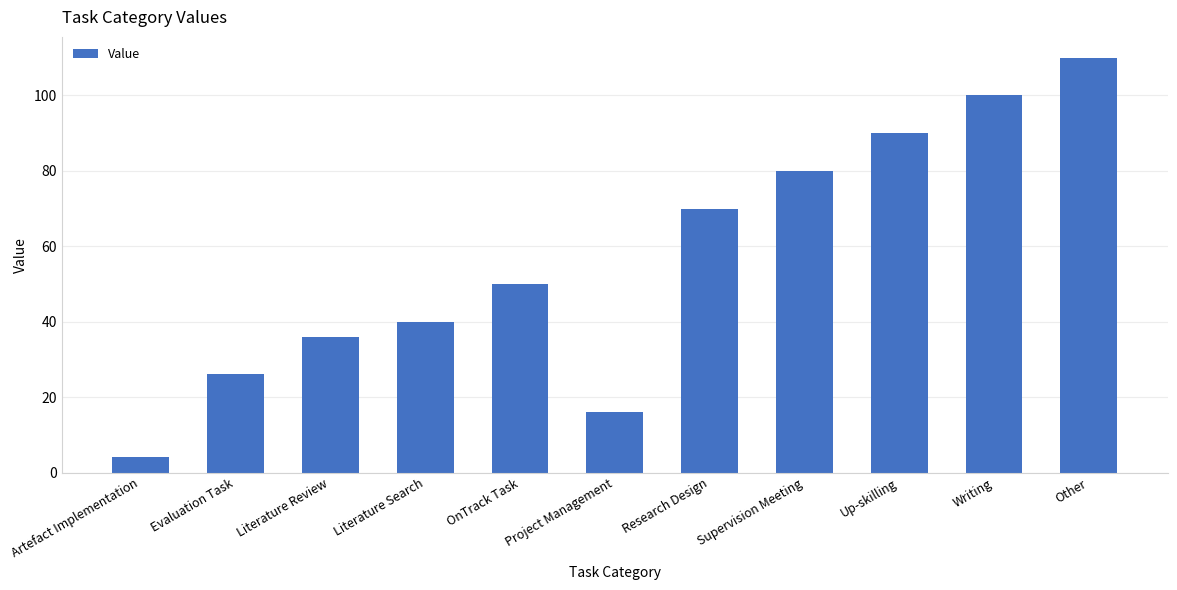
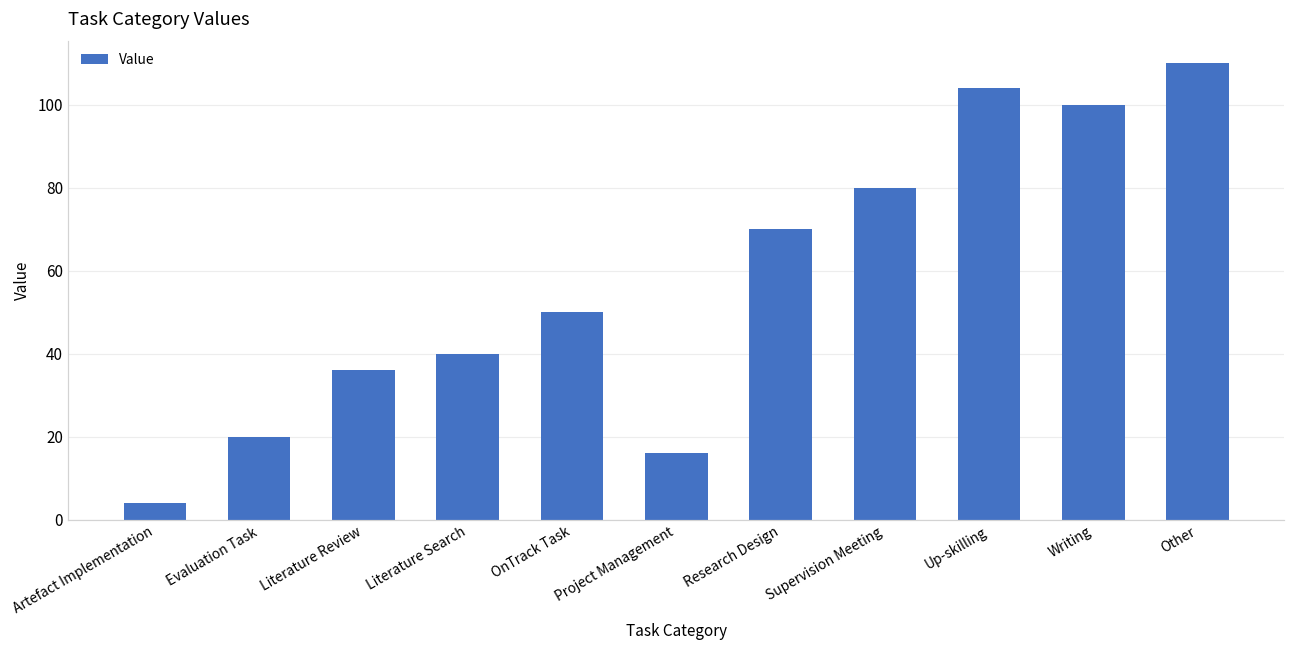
  {
    "Artefact Implementation": 4,
-   "Evaluation Task": 26,
+   "Evaluation Task": 20,
    "Literature Review": 36,
    "Literature Search": 40,
    "OnTrack Task": 50,
    "Project Management": 16,
    "Research Design": 70,
    "Supervision Meeting": 80,
-   "Up-skilling": 90,
+   "Up-skilling": 104,
    "Writing": 100,
    "Other": 110
  }
